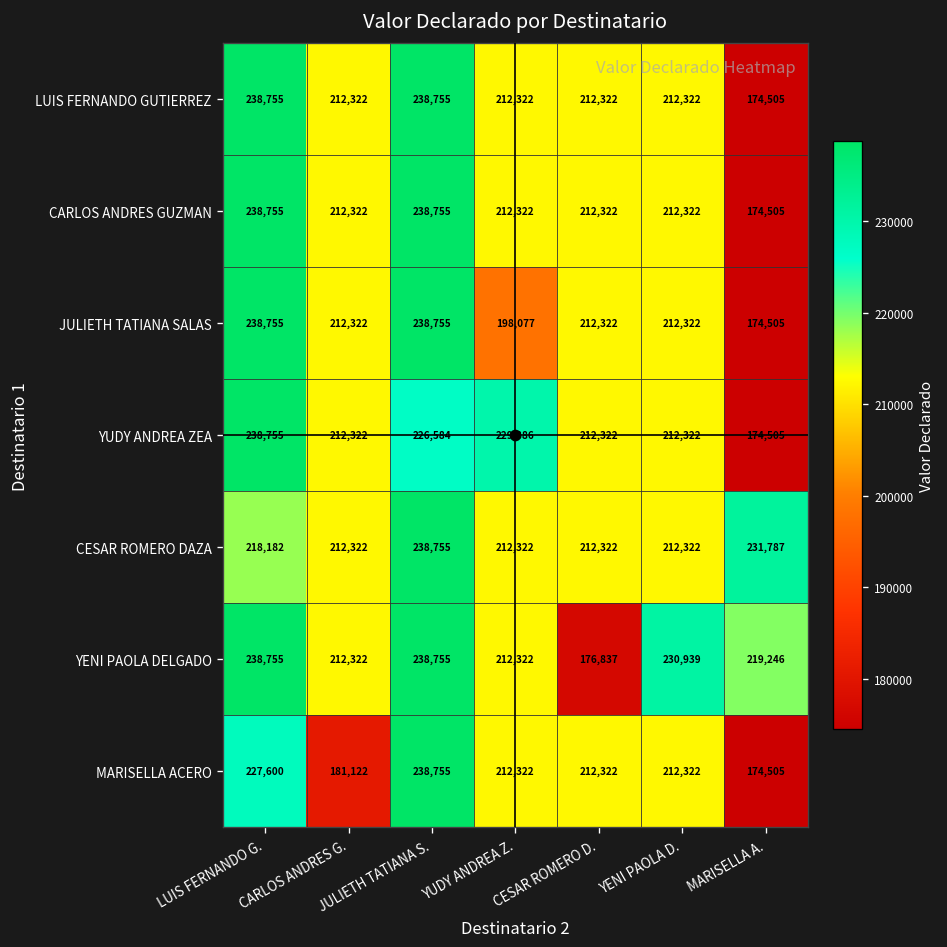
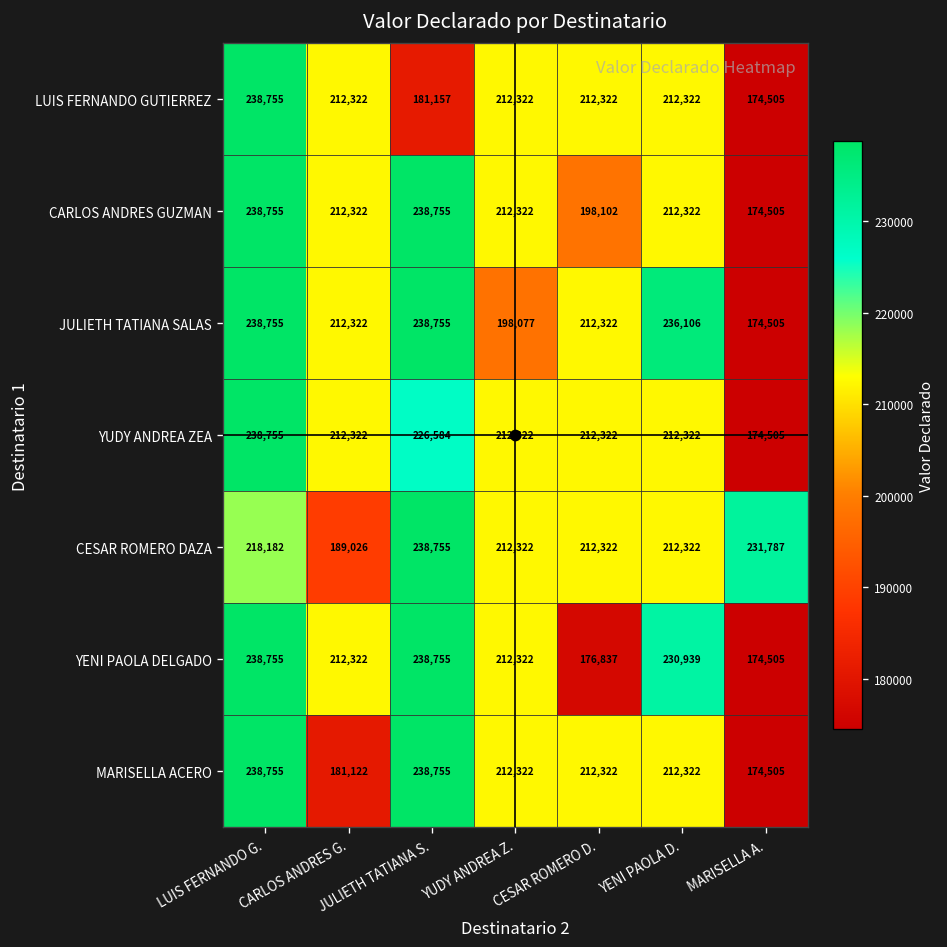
  {
    "LUIS FERNANDO GUTIERREZ": {
      "LUIS FERNANDO G.": "238,755",
      "CARLOS ANDRES G.": "212,322",
-     "JULIETH TATIANA S.": "238,755",
+     "JULIETH TATIANA S.": "181,157",
      "YUDY ANDREA Z.": "212,322",
      "CESAR ROMERO D.": "212,322",
      "MARISELLA A.": "174,505"
    },
    "CARLOS ANDRES GUZMAN": {
      "LUIS FERNANDO G.": "238,755",
      "CARLOS ANDRES G.": "212,322",
      "JULIETH TATIANA S.": "238,755",
      "YUDY ANDREA Z.": "212,322",
-     "CESAR ROMERO D.": "212,322",
+     "CESAR ROMERO D.": "198,102",
      "YENI PAOLA D.": "212,322",
      "MARISELLA A.": "174,505"
    },
    "JULIETH TATIANA SALAS": {
      "LUIS FERNANDO G.": "238,755",
      "CARLOS ANDRES G.": "212,322",
      "JULIETH TATIANA S.": "238,755",
      "YUDY ANDREA Z.": "198,077",
      "CESAR ROMERO D.": "212,322",
-     "YENI PAOLA D.": "212,322",
+     "YENI PAOLA D.": "236,106",
      "MARISELLA A.": "174,505"
    },
    "YUDY ANDREA ZEA": {
      "LUIS FERNANDO G.": "238,755",
      "CARLOS ANDRES G.": "212,322",
      "JULIETH TATIANA S.": "226,584",
-     "YUDY ANDREA Z.": "229,886",
+     "YUDY ANDREA Z.": "212,322",
      "CESAR ROMERO D.": "212,322",
      "YENI PAOLA D.": "212,322",
      "MARISELLA A.": "174,505"
    },
    "CESAR ROMERO DAZA": {
      "LUIS FERNANDO G.": "218,182",
-     "CARLOS ANDRES G.": "212,322",
+     "CARLOS ANDRES G.": "189,026",
      "JULIETH TATIANA S.": "238,755",
      "YUDY ANDREA Z.": "212,322",
      "CESAR ROMERO D.": "212,322",
      "YENI PAOLA D.": "212,322",
      "MARISELLA A.": "231,787"
    },
    "YENI PAOLA DELGADO": {
      "LUIS FERNANDO G.": "238,755",
      "CARLOS ANDRES G.": "212,322",
      "JULIETH TATIANA S.": "238,755",
      "YUDY ANDREA Z.": "212,322",
      "CESAR ROMERO D.": "176,837",
      "YENI PAOLA D.": "230,939",
-     "MARISELLA A.": "219,246"
+     "MARISELLA A.": "174,505"
    },
    "MARISELLA ACERO": {
-     "LUIS FERNANDO G.": "227,600",
+     "LUIS FERNANDO G.": "238,755",
      "CARLOS ANDRES G.": "181,122",
      "JULIETH TATIANA S.": "238,755",
      "YUDY ANDREA Z.": "212,322",
      "CESAR ROMERO D.": "212,322",
      "YENI PAOLA D.": "212,322",
      "MARISELLA A.": "174,505"
    }
  }
